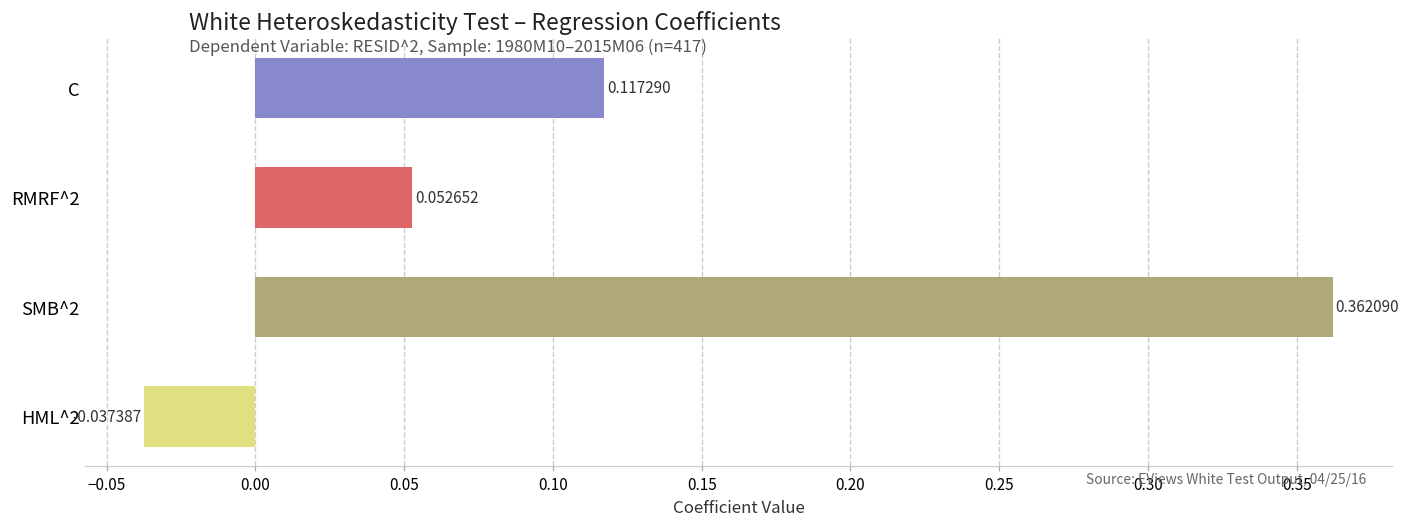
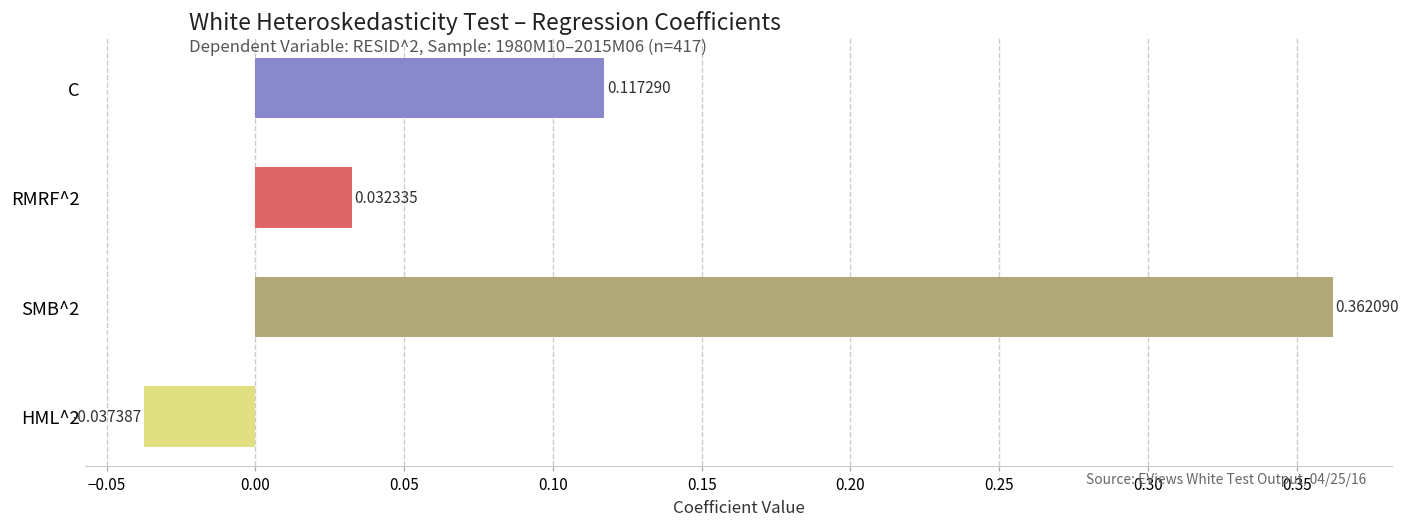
  {
    "C": 0.117290,
-   "RMRF^2": 0.052652,
+   "RMRF^2": 0.032335,
    "SMB^2": 0.362090,
    "HML^2": -0.037387
  }
